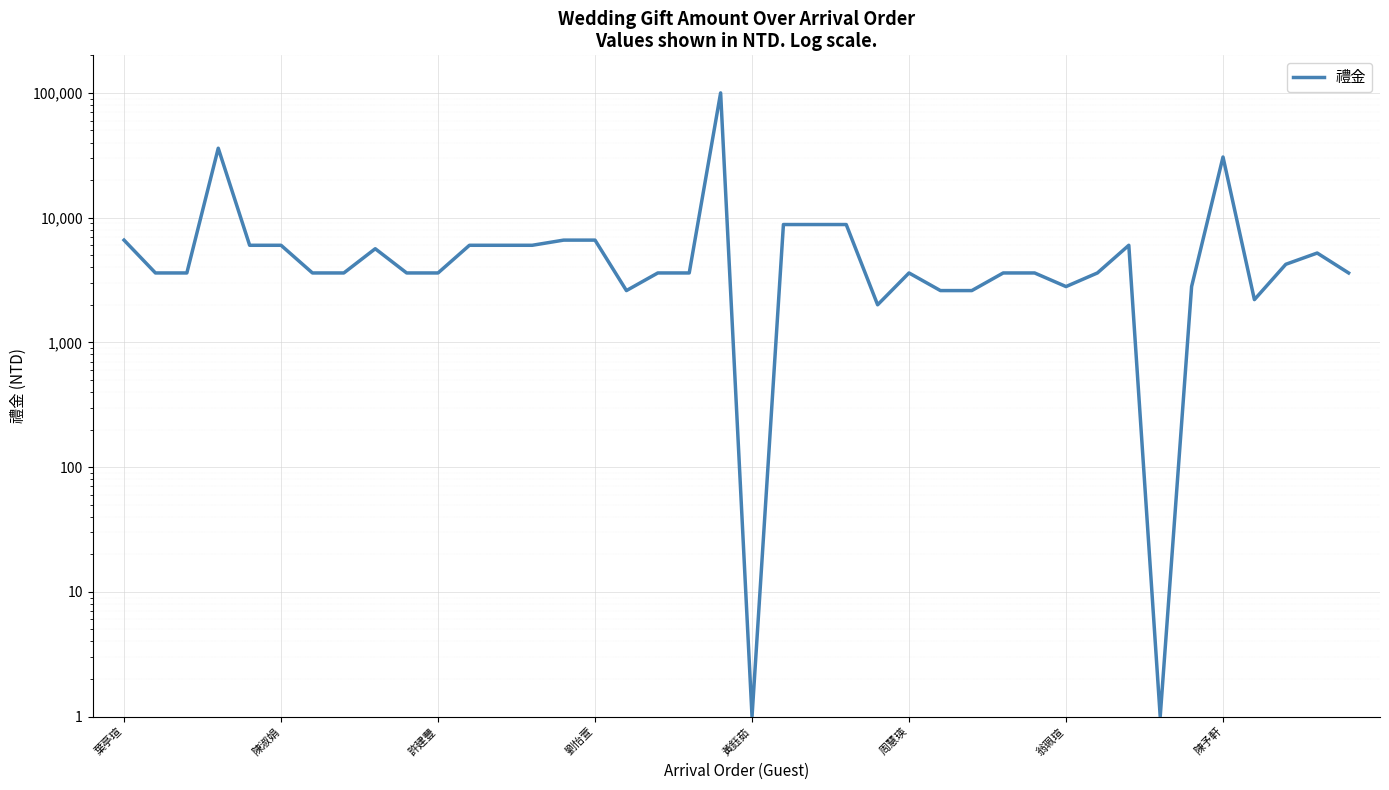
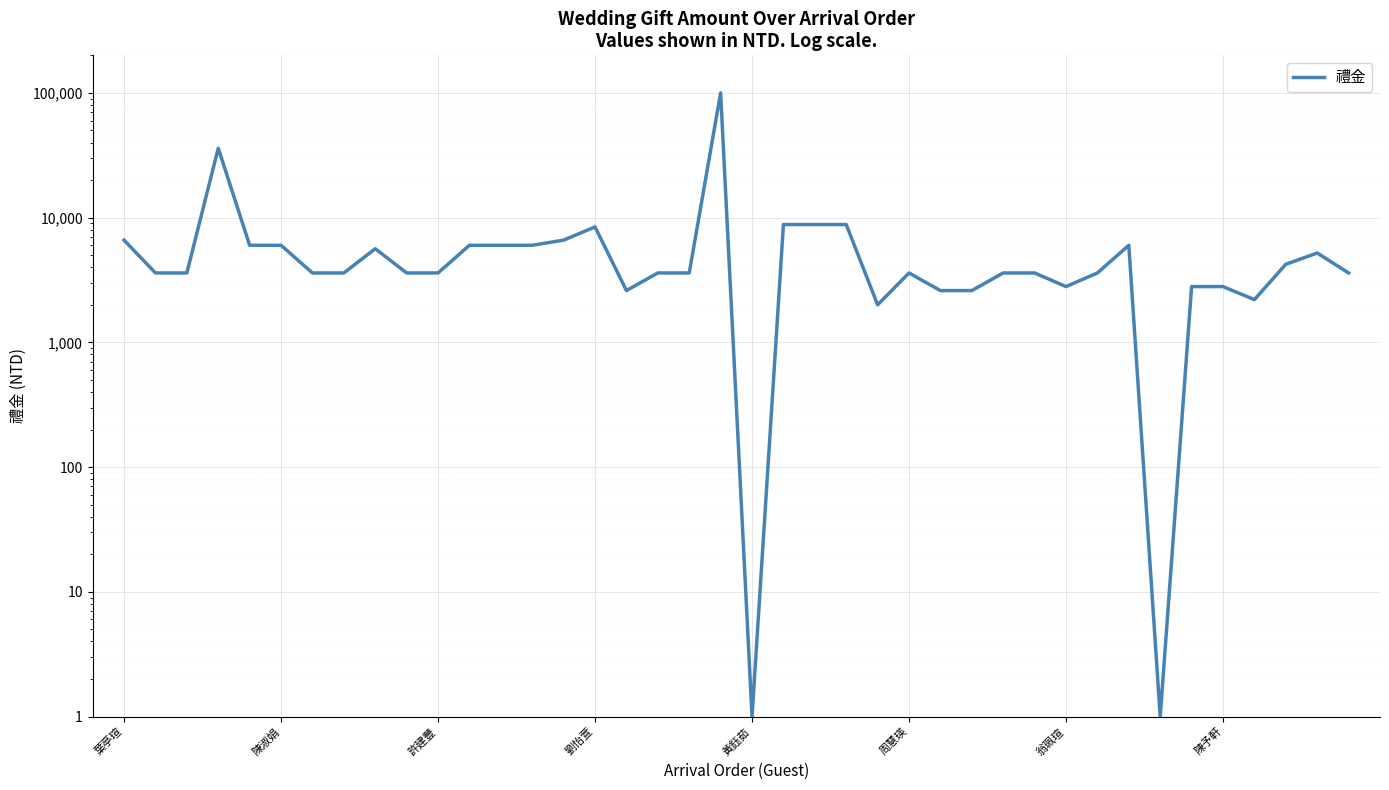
  {
    "葉亭瑄": "7,000",
    "陳淑娟": "6,000",
    "許建豐": "3,600",
-   "劉怡萱": "7,000",
+   "劉怡萱": "8,000",
    "黃鈺茹": "1",
    "周慧瑛": "3,600",
    "翁珮瑄": "2,800",
-   "陳予軒": "31,000"
+   "陳予軒": "2,800"
  }
